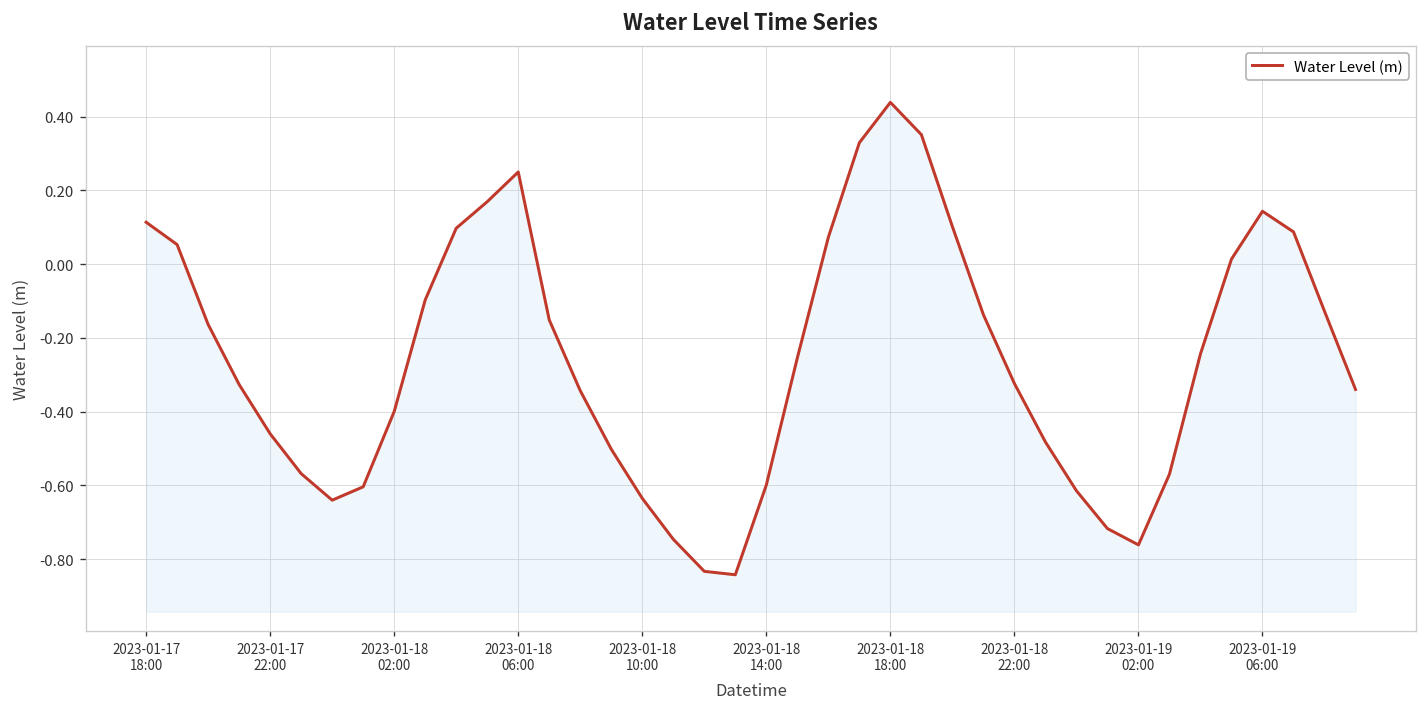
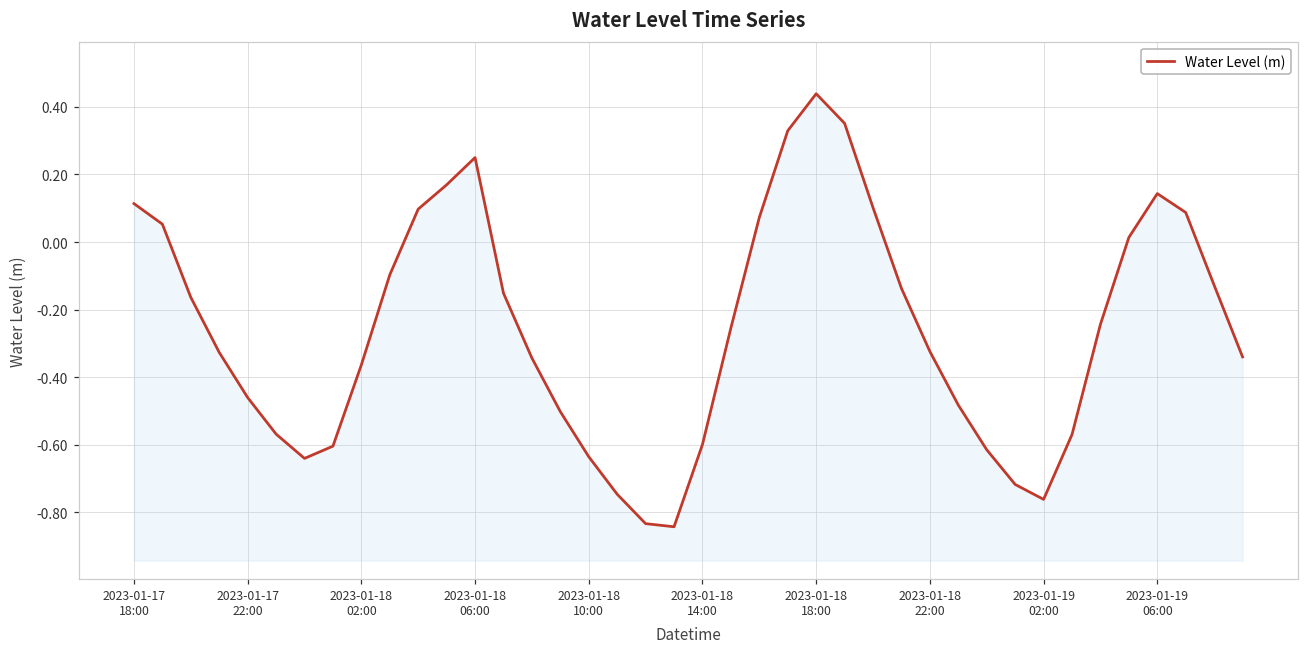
  {
    "2023-01-17 18:00": 0.11,
    "2023-01-17 22:00": -0.46,
-   "2023-01-18 02:00": -0.40,
+   "2023-01-18 02:00": -0.36,
    "2023-01-18 06:00": 0.25,
    "2023-01-18 10:00": -0.64,
    "2023-01-18 14:00": -0.60,
    "2023-01-18 18:00": 0.44,
    "2023-01-18 22:00": -0.32,
    "2023-01-19 02:00": -0.76,
    "2023-01-19 06:00": 0.14
  }
